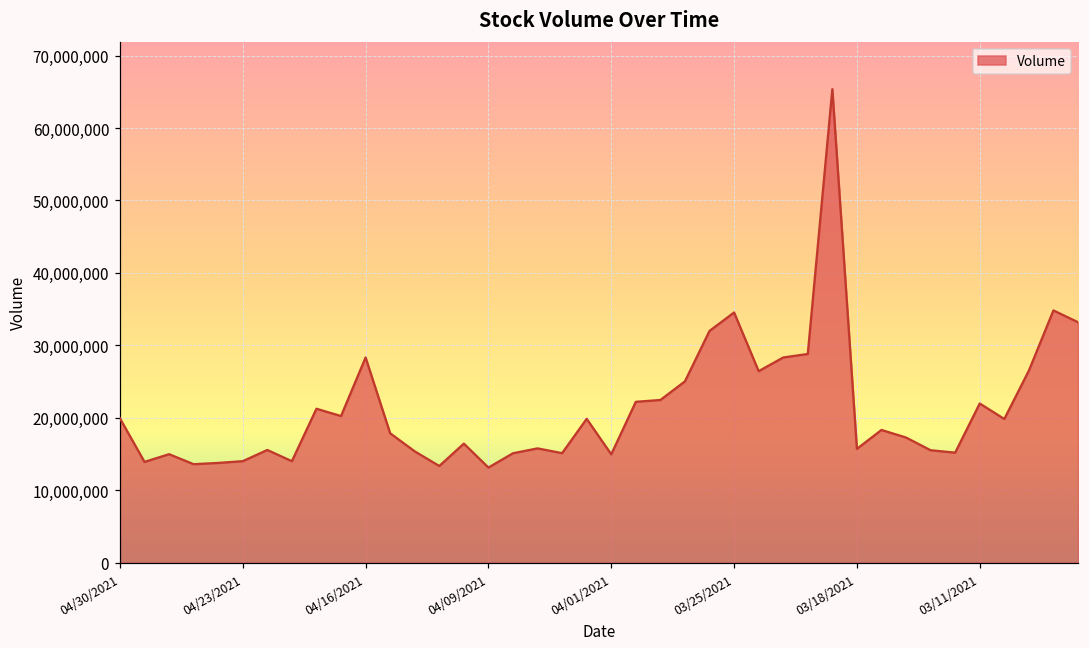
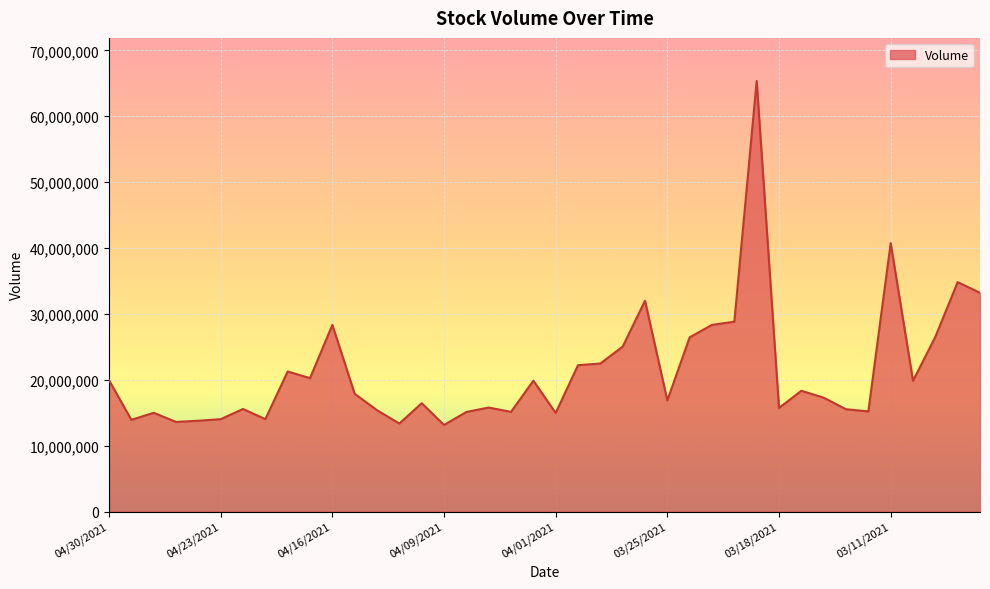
  {
    "04/30/2021": "20,000,000",
    "04/23/2021": "14,000,000",
    "04/16/2021": "28,000,000",
    "04/09/2021": "13,000,000",
    "04/01/2021": "15,000,000",
-   "03/25/2021": "35,000,000",
+   "03/25/2021": "17,000,000",
    "03/18/2021": "16,000,000",
-   "03/11/2021": "22,000,000"
+   "03/11/2021": "41,000,000"
  }
